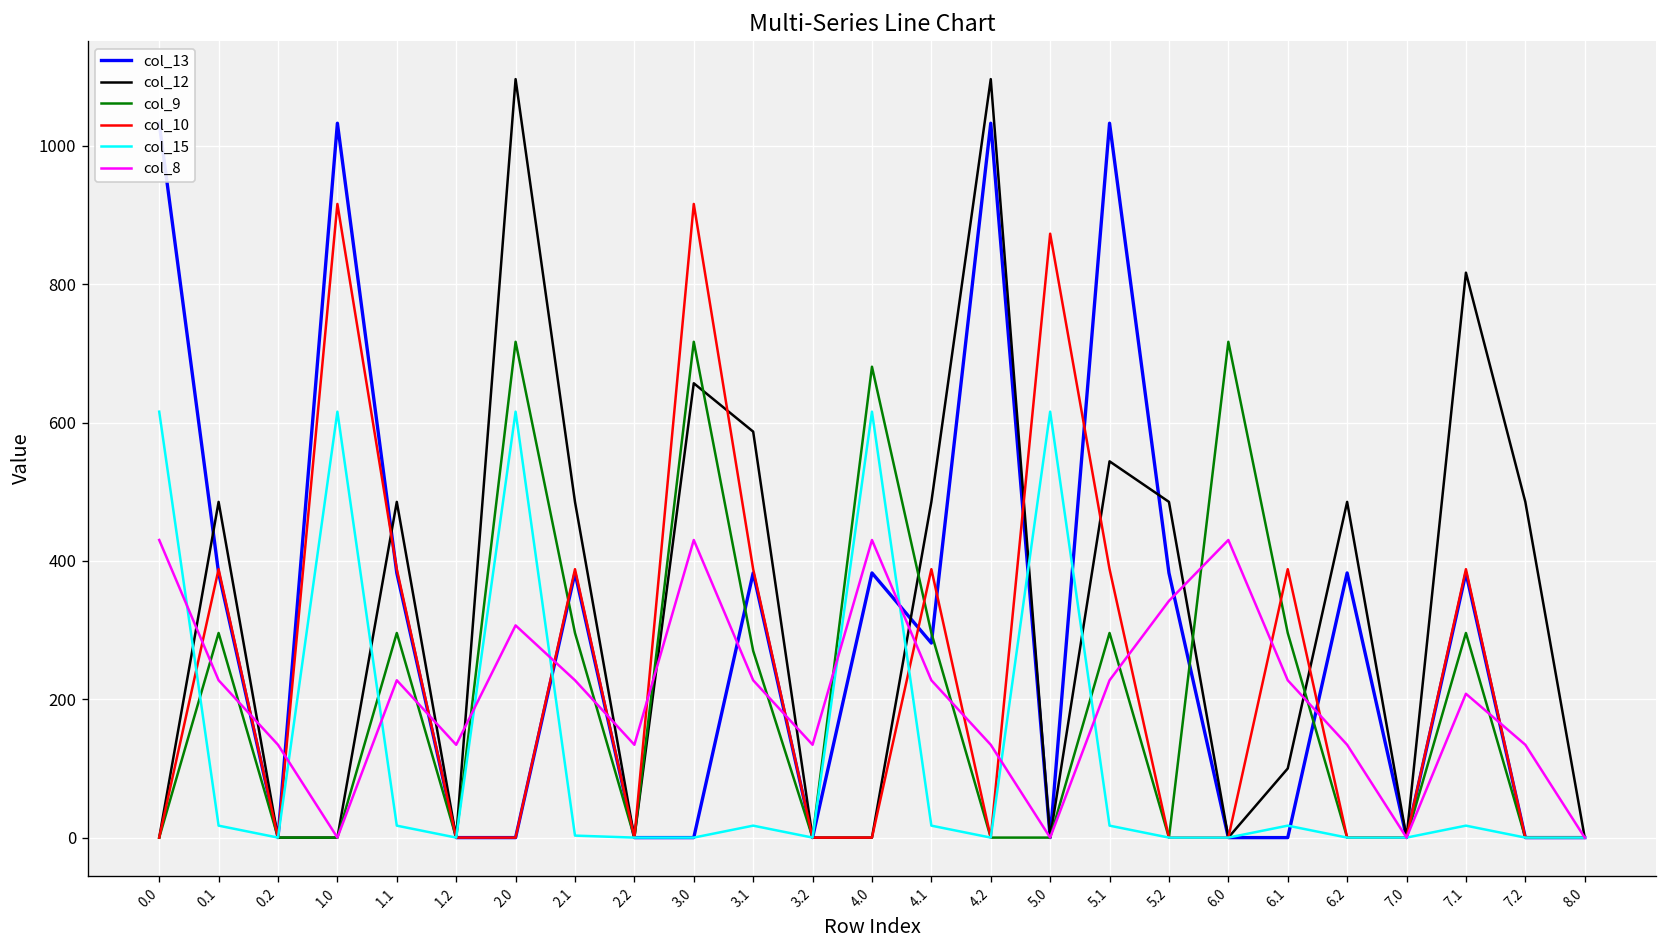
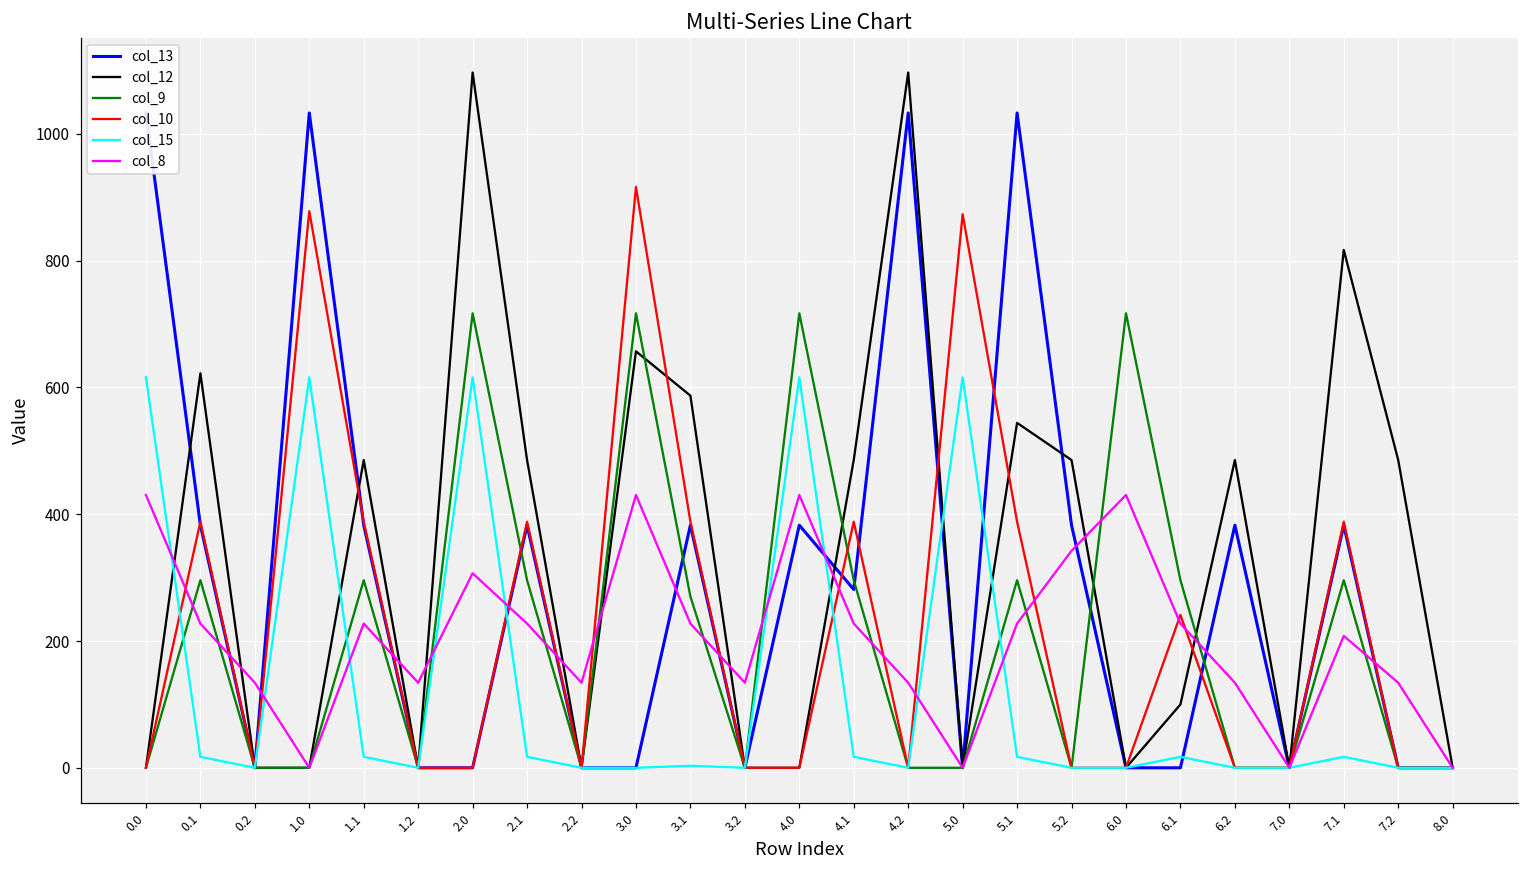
  {
    "col_13": {
      "0.1": 380,
      "1.0": 1030,
      "1.1": 380,
      "2.1": 380,
      "3.1": 380,
      "4.0": 380,
      "4.1": 280,
      "4.2": 1030,
      "5.1": 1030,
      "5.2": 380,
      "6.1": 0,
      "6.2": 380,
      "7.1": 380
    },
    "col_12": {
-     "0.1": 490,
+     "0.1": 620,
      "1.1": 490,
      "2.0": 1100,
      "2.1": 490,
      "3.0": 660,
      "3.1": 590,
      "4.1": 490,
      "4.2": 1100,
      "5.1": 540,
      "5.2": 490,
      "6.1": 100,
      "6.2": 490,
      "7.1": 820,
      "7.2": 490
    },
    "col_9": {
      "0.1": 300,
      "1.1": 300,
      "2.0": 720,
      "2.1": 300,
      "3.0": 720,
      "3.1": 270,
-     "4.0": 680,
+     "4.0": 720,
      "4.1": 300,
      "5.1": 300,
      "6.0": 720,
      "6.1": 300,
      "7.1": 300
    },
    "col_10": {
      "0.1": 390,
-     "1.0": 920,
+     "1.0": 880,
      "1.1": 390,
      "2.1": 390,
      "3.0": 920,
      "3.1": 390,
      "4.1": 390,
      "5.0": 870,
      "5.1": 390,
-     "6.1": 390,
+     "6.1": 240,
      "7.1": 390
    },
    "col_15": {
      "0.0": 620,
      "0.1": 20,
      "1.0": 620,
      "1.1": 20,
      "2.0": 620,
-     "2.1": 0,
-     "3.1": 20,
+     "2.1": 20,
+     "3.1": 0,
      "4.0": 620,
      "4.1": 20,
      "5.0": 620,
      "5.1": 20,
      "6.1": 20,
      "7.1": 20
    },
    "col_8": {
      "0.0": 430,
      "0.1": 230,
      "0.2": 130,
      "1.1": 230,
      "1.2": 130,
      "2.0": 310,
      "2.1": 230,
      "2.2": 130,
      "3.0": 430,
      "3.1": 230,
      "3.2": 130,
      "4.0": 430,
      "4.1": 230,
      "4.2": 130,
      "5.1": 230,
      "5.2": 340,
      "6.0": 430,
      "6.1": 230,
      "6.2": 130,
      "7.1": 210,
      "7.2": 130
    }
  }
